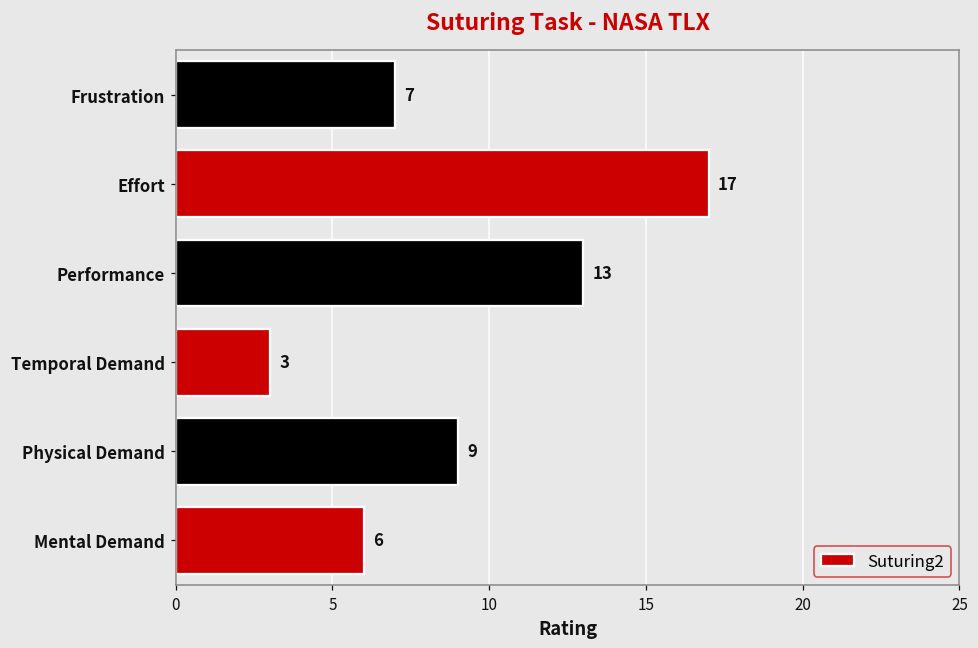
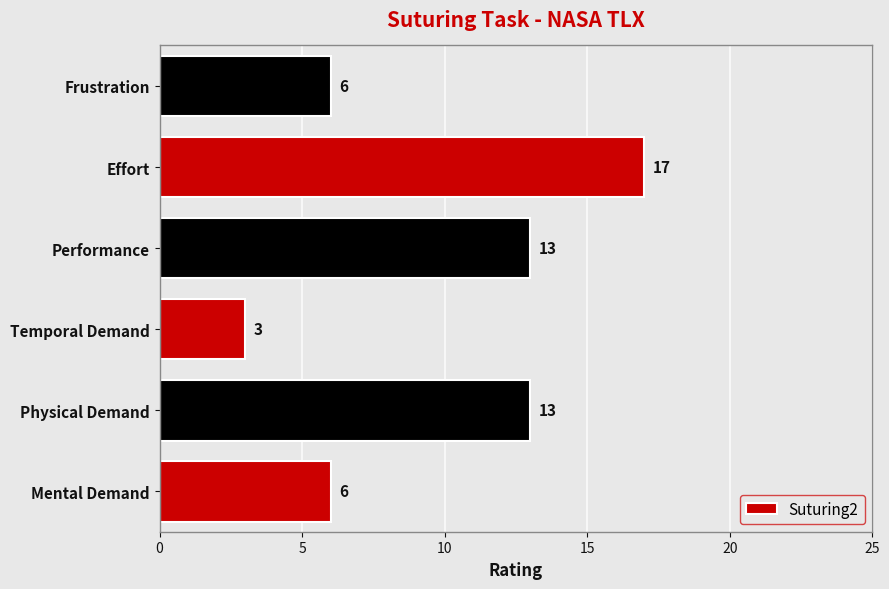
  {
-   "Frustration": 7,
+   "Frustration": 6,
    "Effort": 17,
    "Performance": 13,
    "Temporal Demand": 3,
-   "Physical Demand": 9,
+   "Physical Demand": 13,
    "Mental Demand": 6
  }
